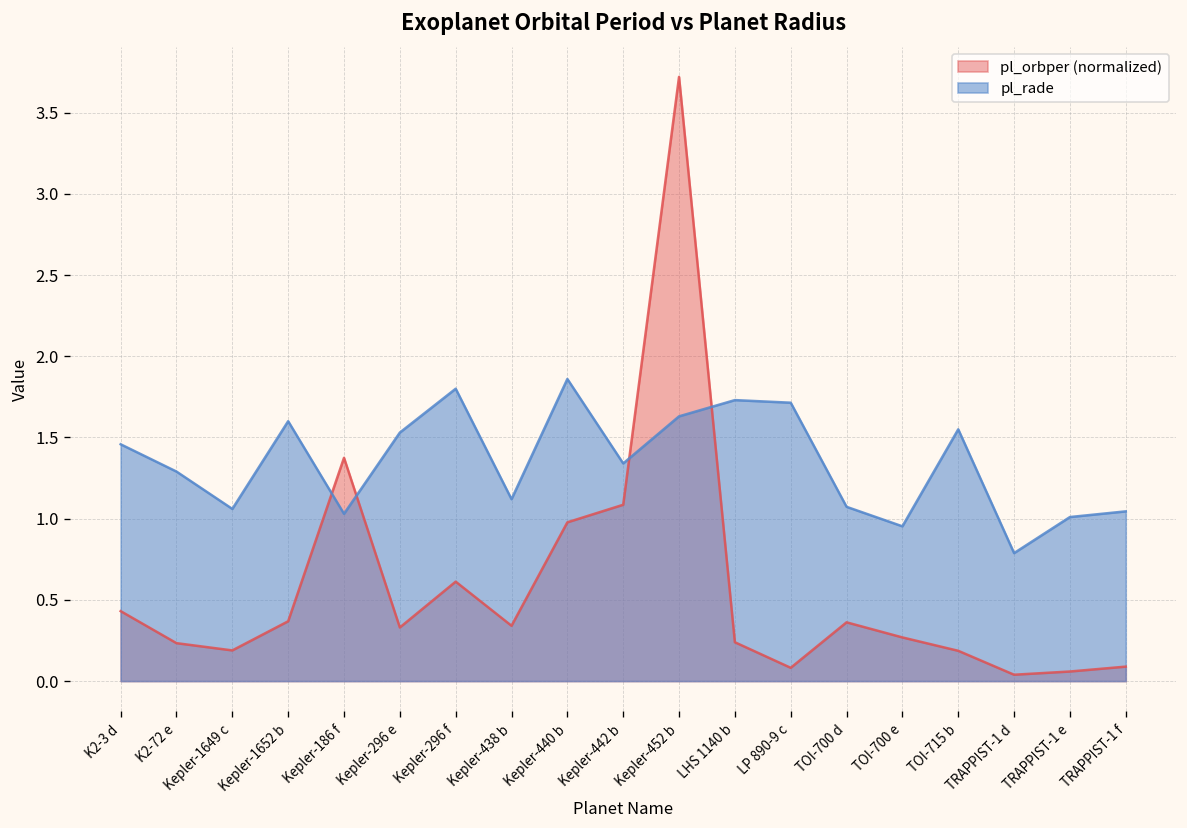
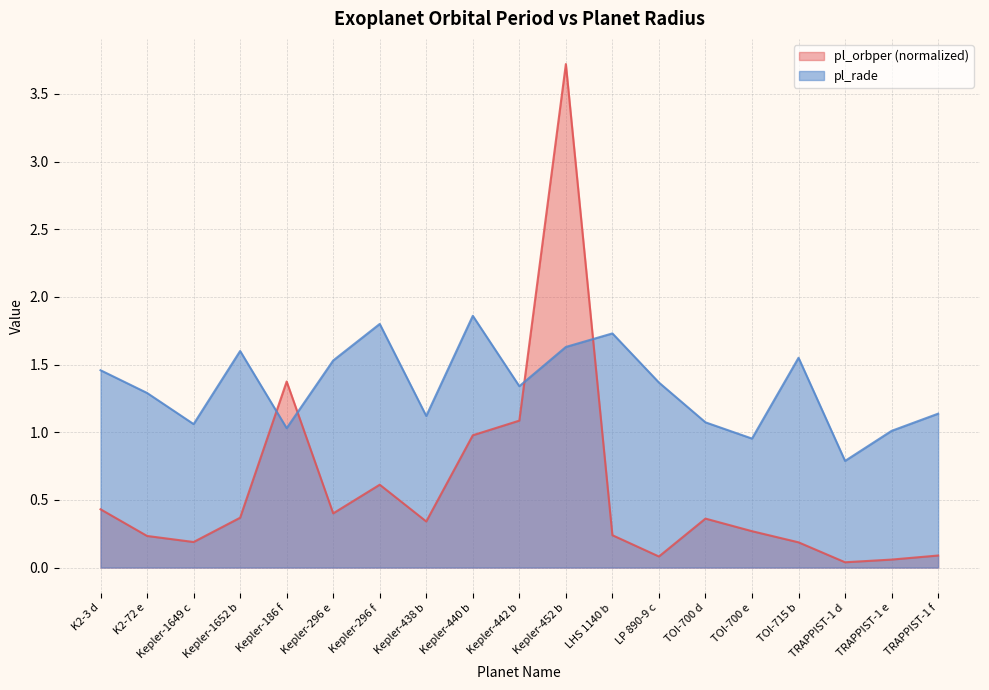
  {
    "pl_orbper (normalized)": {
      "K2-3 d": 0.43,
      "K2-72 e": 0.23,
      "Kepler-1649 c": 0.19,
      "Kepler-1652 b": 0.37,
      "Kepler-186 f": 1.37,
-     "Kepler-296 e": 0.33,
+     "Kepler-296 e": 0.40,
      "Kepler-296 f": 0.61,
      "Kepler-438 b": 0.34,
      "Kepler-440 b": 0.98,
      "Kepler-442 b": 1.09,
      "Kepler-452 b": 3.72,
      "LHS 1140 b": 0.24,
      "LP 890-9 c": 0.08,
      "TOI-700 d": 0.36,
      "TOI-700 e": 0.27,
      "TOI-715 b": 0.19,
      "TRAPPIST-1 d": 0.04,
      "TRAPPIST-1 e": 0.06,
      "TRAPPIST-1 f": 0.09
    },
    "pl_rade": {
      "K2-3 d": 1.46,
      "K2-72 e": 1.29,
      "Kepler-1649 c": 1.06,
      "Kepler-1652 b": 1.60,
      "Kepler-186 f": 1.03,
      "Kepler-296 e": 1.53,
      "Kepler-296 f": 1.80,
      "Kepler-438 b": 1.12,
      "Kepler-440 b": 1.86,
      "Kepler-442 b": 1.34,
      "Kepler-452 b": 1.63,
      "LHS 1140 b": 1.73,
-     "LP 890-9 c": 1.71,
+     "LP 890-9 c": 1.37,
      "TOI-700 d": 1.07,
      "TOI-700 e": 0.95,
      "TOI-715 b": 1.55,
      "TRAPPIST-1 d": 0.79,
      "TRAPPIST-1 e": 1.01,
-     "TRAPPIST-1 f": 1.05
+     "TRAPPIST-1 f": 1.14
    }
  }
